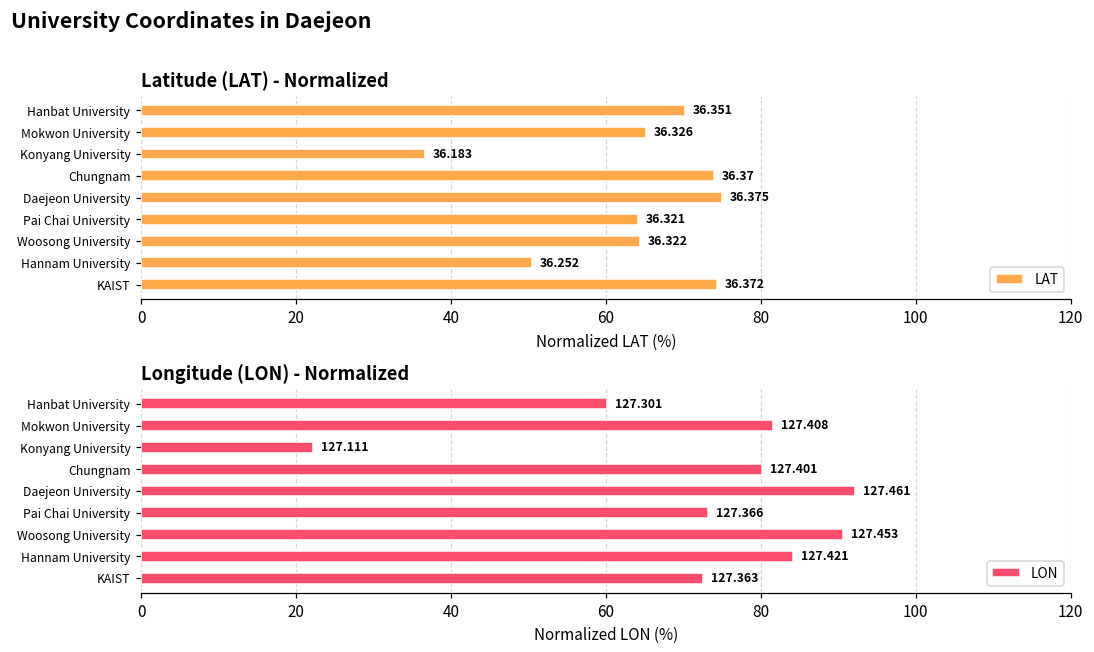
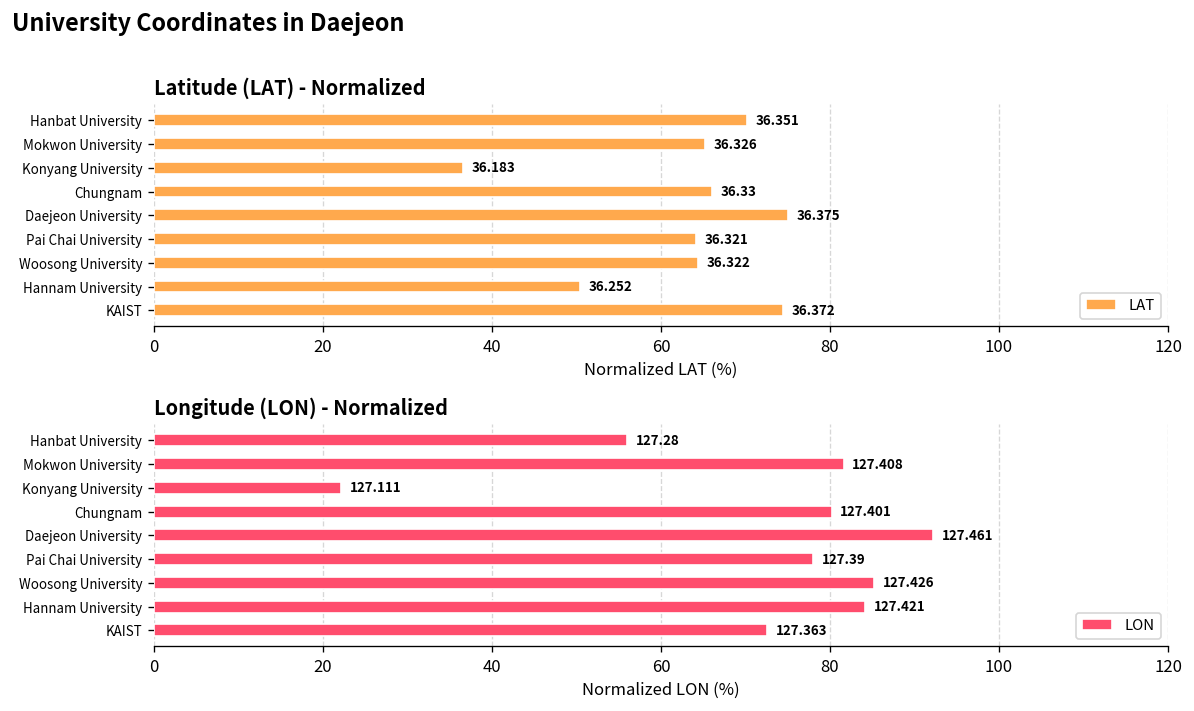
  {
    "Latitude (LAT) - Normalized": {
-     "Chungnam": 36.37
+     "Chungnam": 36.33
    },
    "Longitude (LON) - Normalized": {
-     "Hanbat University": 127.301,
-     "Pai Chai University": 127.366,
-     "Woosong University": 127.453
+     "Hanbat University": 127.28,
+     "Pai Chai University": 127.39,
+     "Woosong University": 127.426
    }
  }
